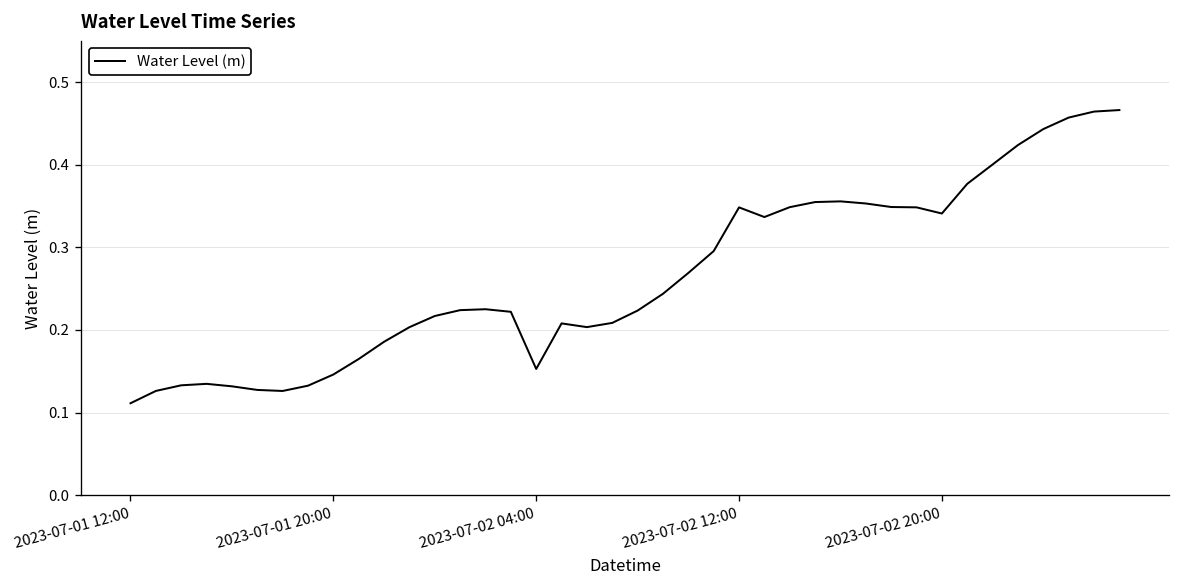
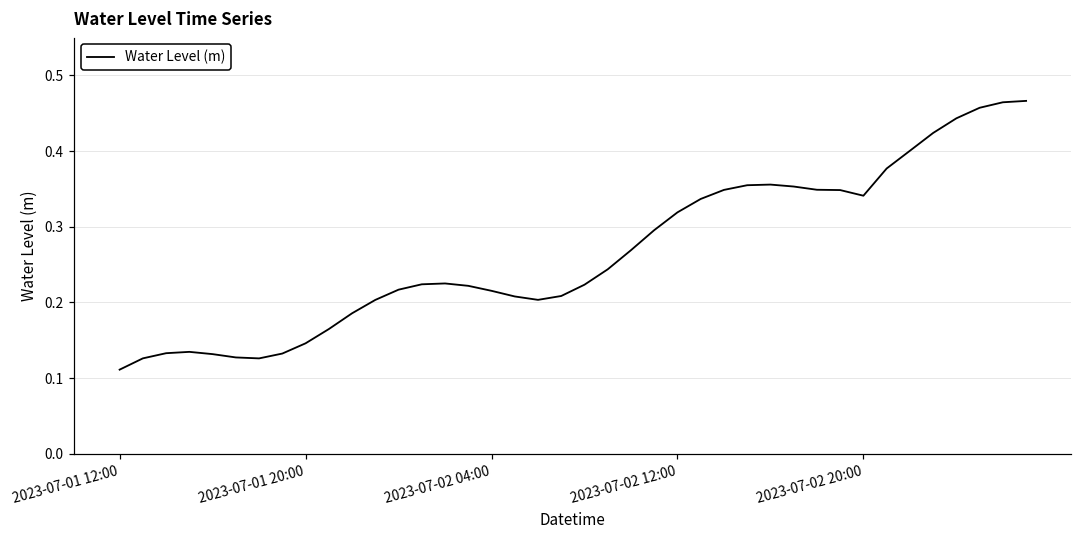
  {
    "2023-07-01 12:00": 0.11,
    "2023-07-01 20:00": 0.15,
-   "2023-07-02 04:00": 0.15,
-   "2023-07-02 12:00": 0.35,
+   "2023-07-02 04:00": 0.22,
+   "2023-07-02 12:00": 0.32,
    "2023-07-02 20:00": 0.34
  }
